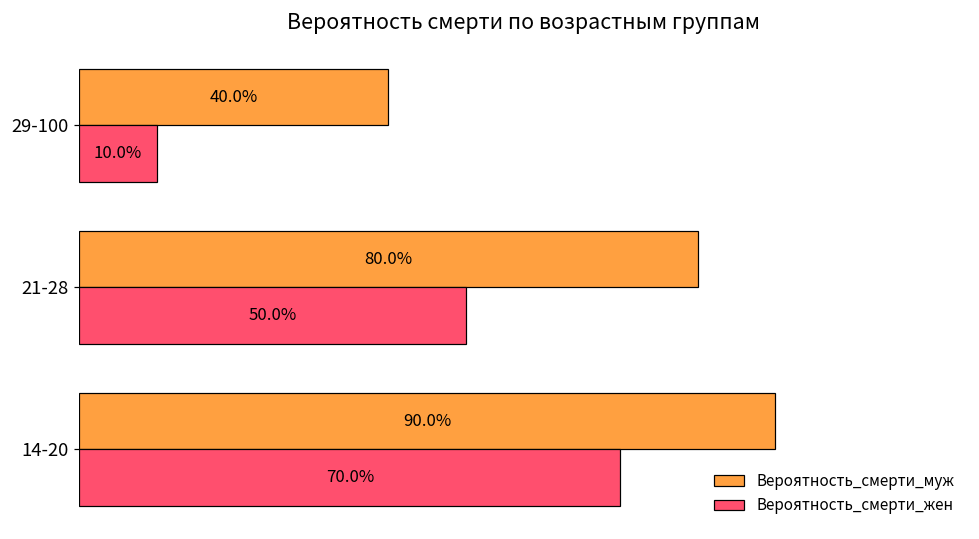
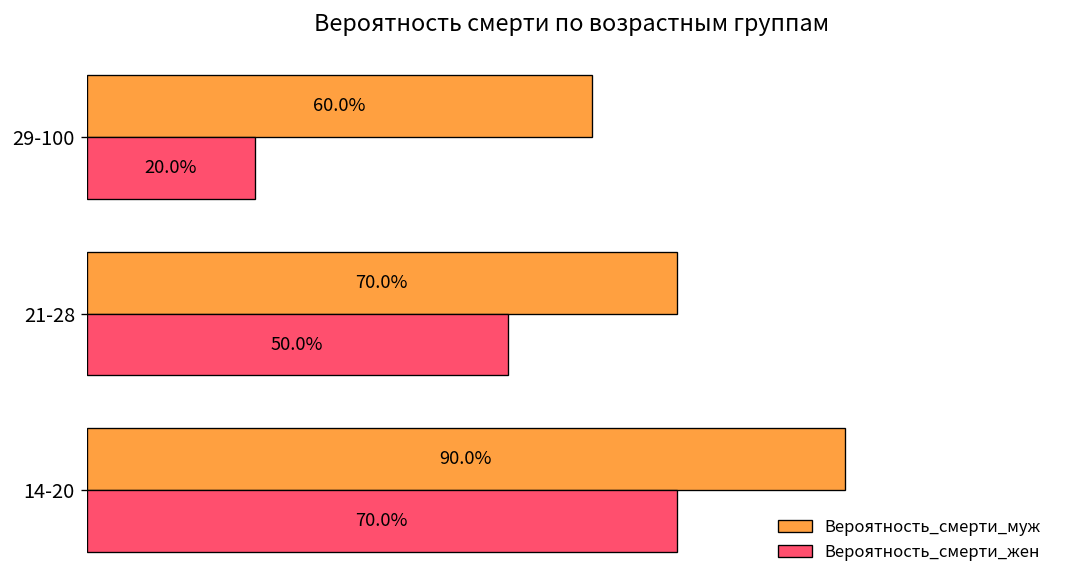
  {
    "Вероятность_смерти_муж": {
-     "29-100": "40.0%",
-     "21-28": "80.0%",
+     "29-100": "60.0%",
+     "21-28": "70.0%",
      "14-20": "90.0%"
    },
    "Вероятность_смерти_жен": {
-     "29-100": "10.0%",
+     "29-100": "20.0%",
      "21-28": "50.0%",
      "14-20": "70.0%"
    }
  }
